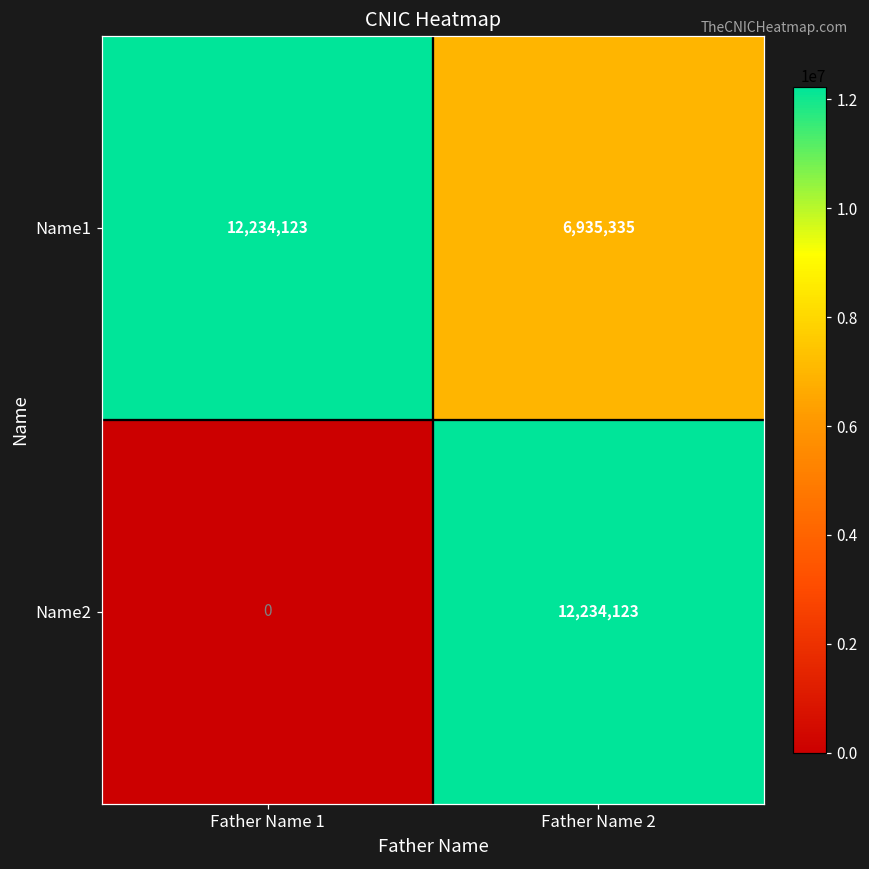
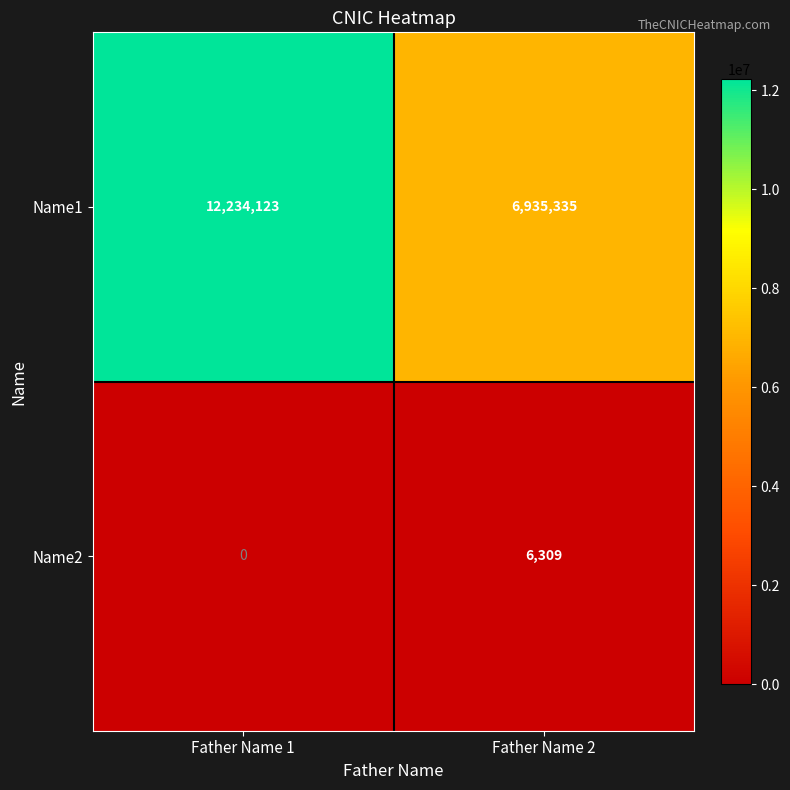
  {
    "Name1": {
      "Father Name 1": "12,234,123",
      "Father Name 2": "6,935,335"
    },
    "Name2": {
      "Father Name 1": "0",
-     "Father Name 2": "12,234,123"
+     "Father Name 2": "6,309"
    }
  }
